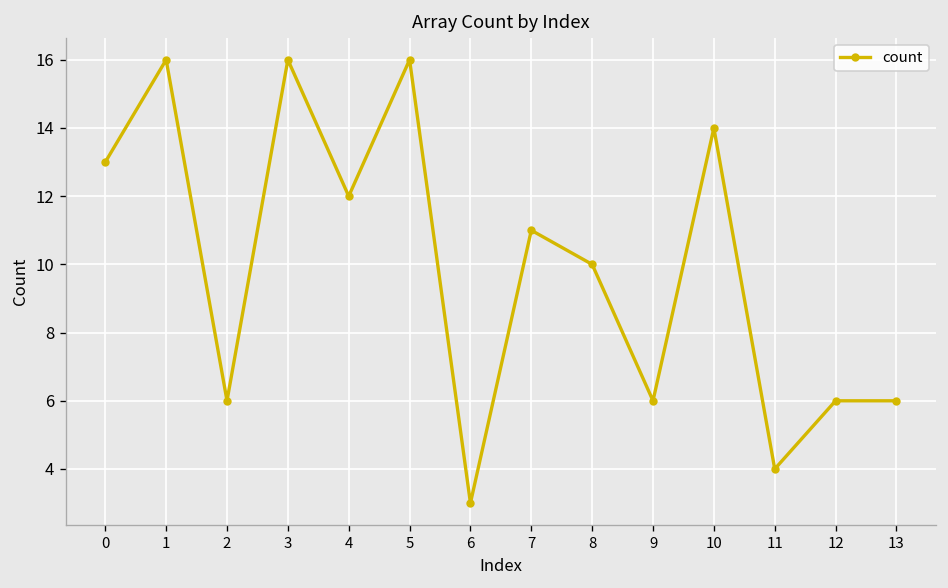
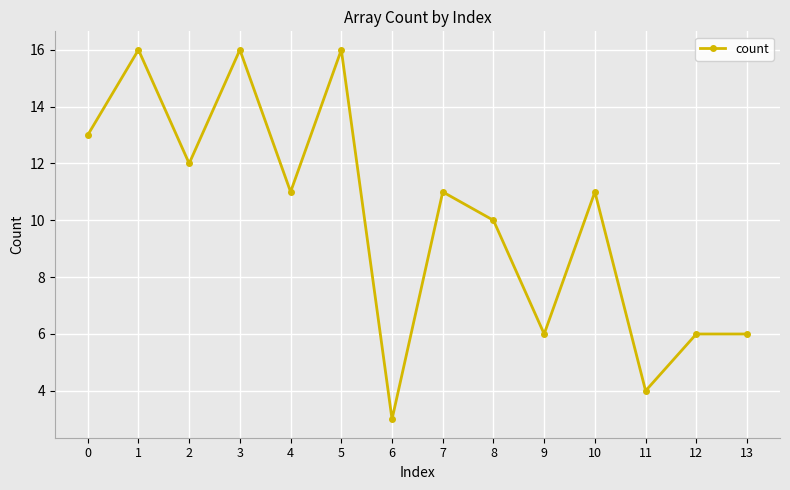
  {
    "0": 13,
    "1": 16,
-   "2": 6,
+   "2": 12,
    "3": 16,
-   "4": 12,
+   "4": 11,
    "5": 16,
    "6": 3,
    "7": 11,
    "8": 10,
    "9": 6,
-   "10": 14,
+   "10": 11,
    "11": 4,
    "12": 6,
    "13": 6
  }
